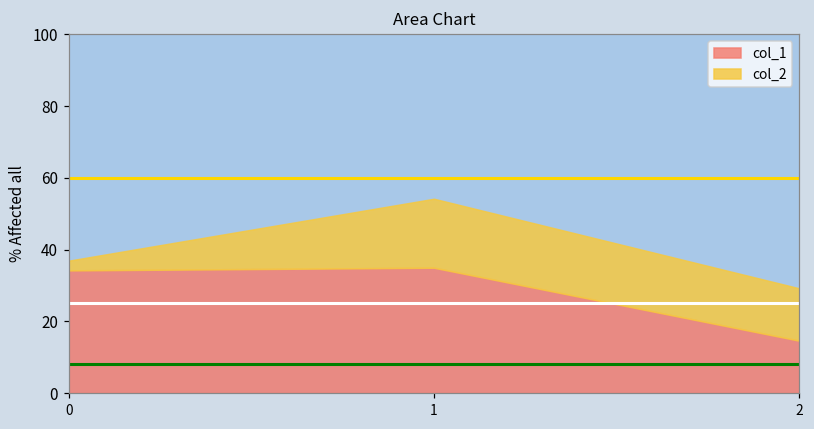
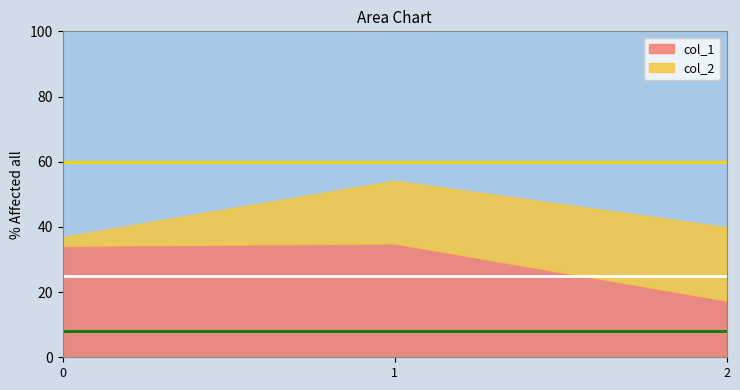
  {
    "col_1": {
      "0": 34,
      "1": 35,
-     "2": 15
+     "2": 17
    },
    "col_2": {
      "0": 3,
      "1": 19,
-     "2": 15
+     "2": 23
    }
  }
